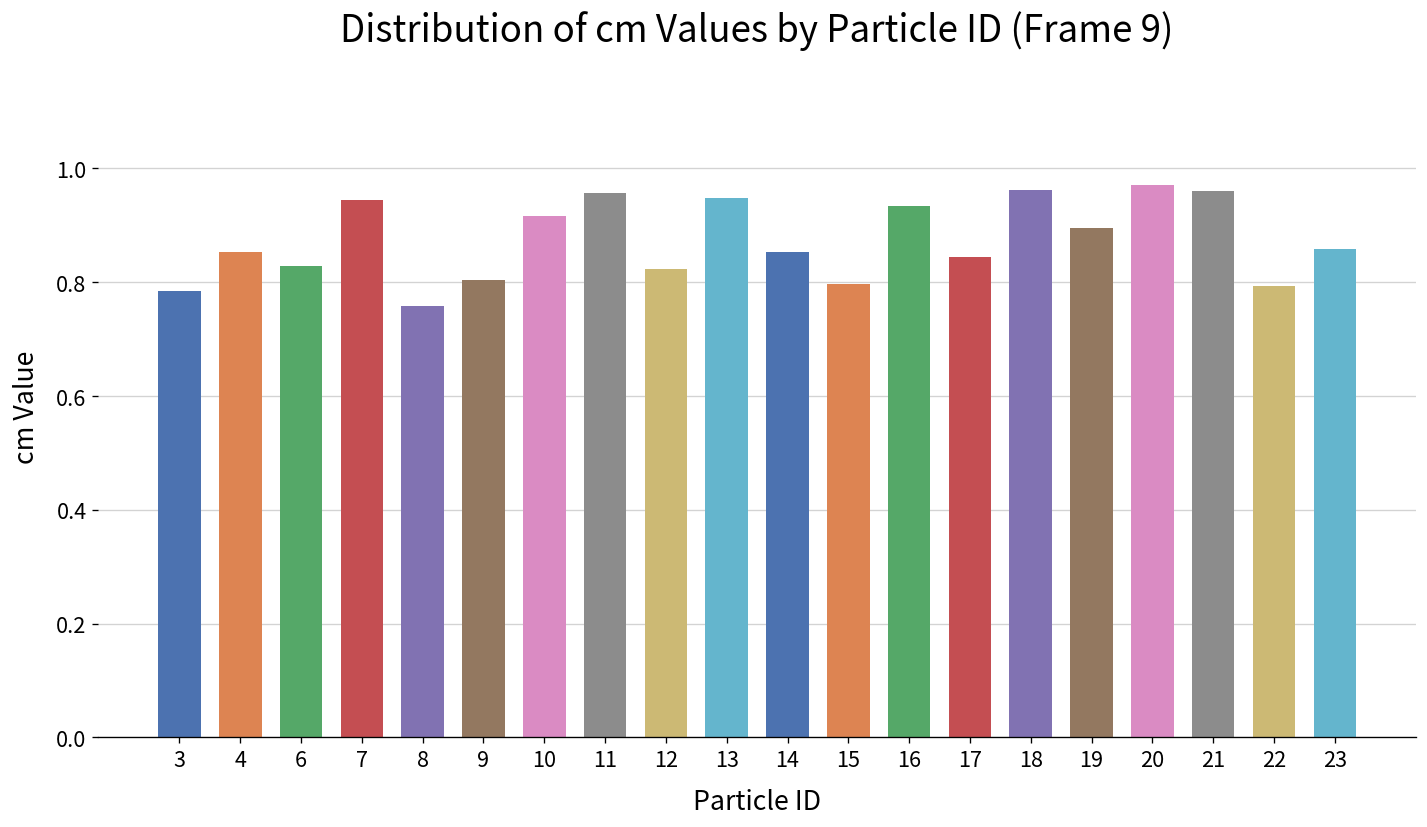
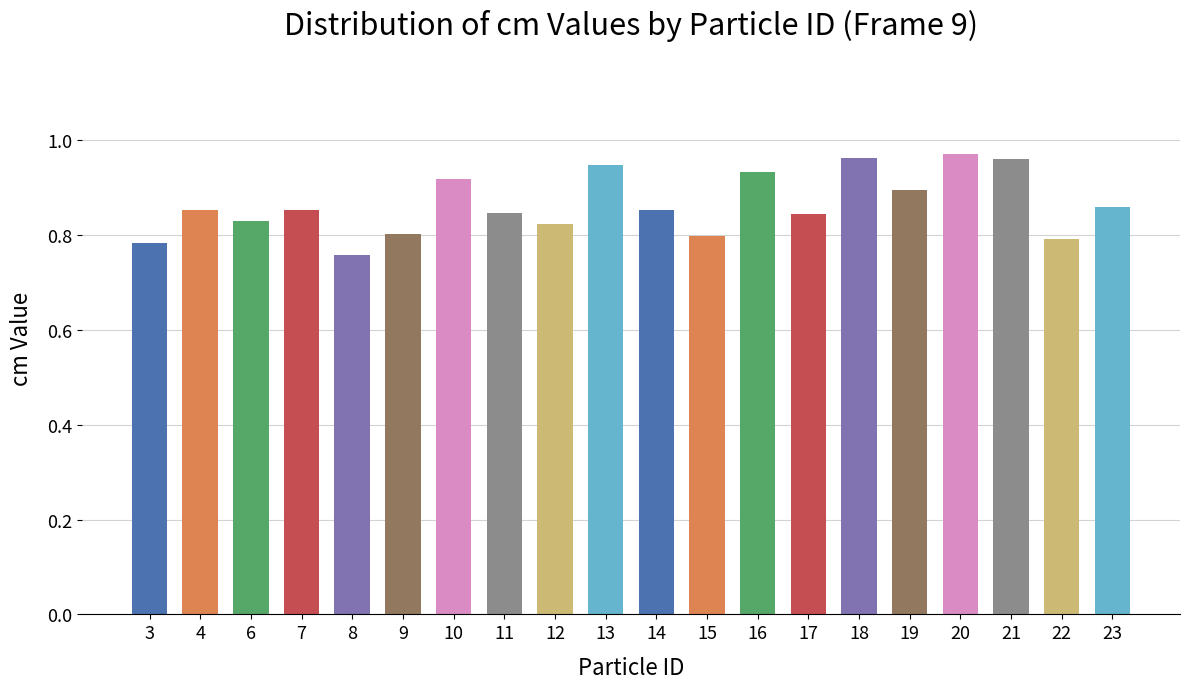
  {
    "3": 0.78,
    "4": 0.85,
    "6": 0.83,
-   "7": 0.94,
+   "7": 0.85,
    "8": 0.76,
    "9": 0.80,
    "10": 0.92,
-   "11": 0.96,
+   "11": 0.85,
    "12": 0.82,
    "13": 0.95,
    "14": 0.85,
    "15": 0.80,
    "16": 0.93,
    "17": 0.84,
    "18": 0.96,
    "19": 0.89,
    "20": 0.97,
    "21": 0.96,
    "22": 0.79,
    "23": 0.86
  }
